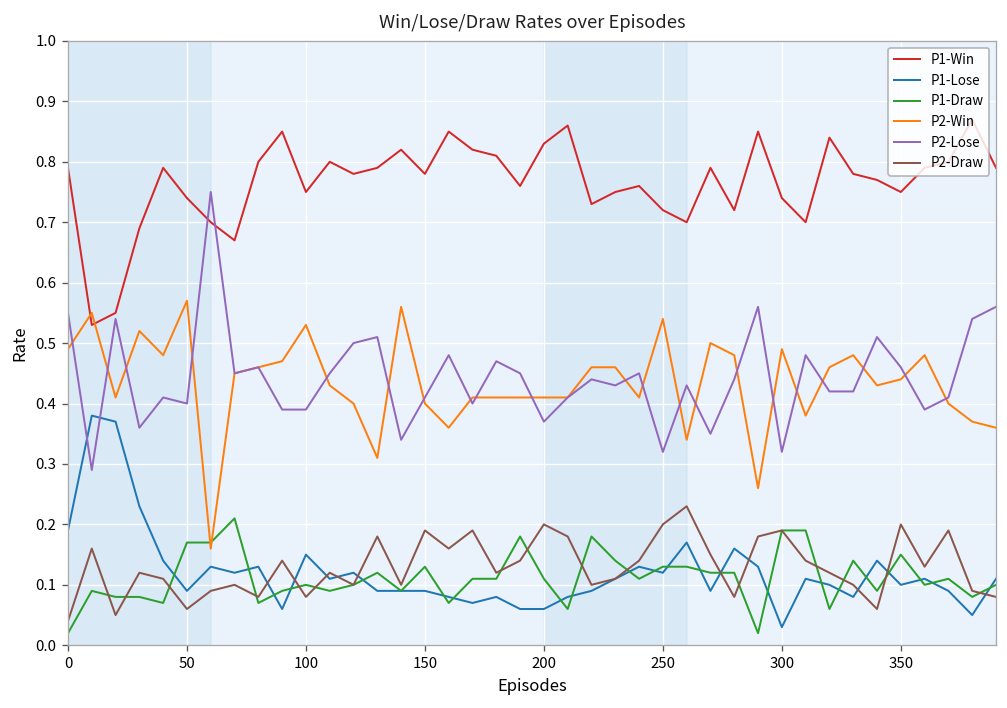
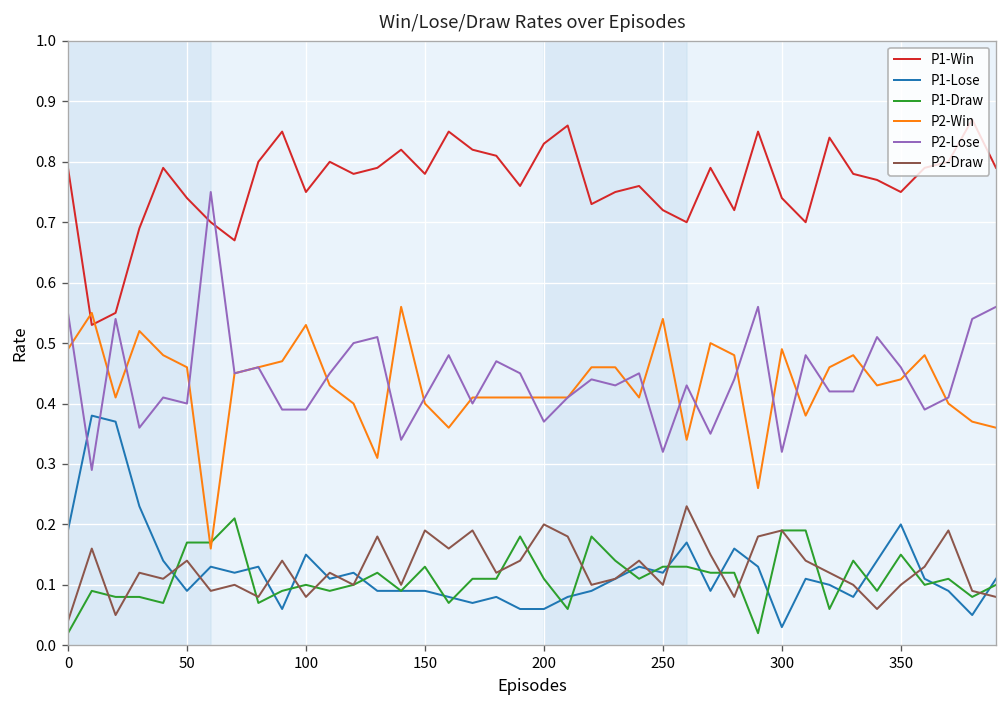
  {
    "P1-Win": {
      "0": 0.79,
      "50": 0.74,
      "100": 0.75,
      "150": 0.78,
      "200": 0.83,
      "250": 0.72,
      "300": 0.74,
      "350": 0.75
    },
    "P1-Lose": {
      "0": 0.19,
      "50": 0.09,
      "100": 0.15,
      "150": 0.09,
      "200": 0.06,
      "250": 0.12,
      "300": 0.03,
-     "350": 0.1
+     "350": 0.2
    },
    "P1-Draw": {
      "0": 0.02,
      "50": 0.17,
      "100": 0.10,
      "150": 0.13,
      "200": 0.11,
      "250": 0.13,
      "350": 0.15
    },
    "P2-Win": {
      "0": 0.49,
-     "50": 0.57,
+     "50": 0.46,
      "100": 0.53,
      "150": 0.40,
      "200": 0.41,
      "250": 0.54,
      "300": 0.49,
      "350": 0.44
    },
    "P2-Lose": {
      "0": 0.55,
      "50": 0.40,
      "100": 0.39,
      "150": 0.41,
      "200": 0.37,
      "250": 0.32,
      "300": 0.32,
      "350": 0.46
    },
    "P2-Draw": {
      "0": 0.04,
-     "50": 0.06,
+     "50": 0.14,
      "100": 0.08,
      "150": 0.19,
      "200": 0.20,
-     "250": 0.2,
-     "350": 0.2
+     "250": 0.1,
+     "350": 0.1
    }
  }
